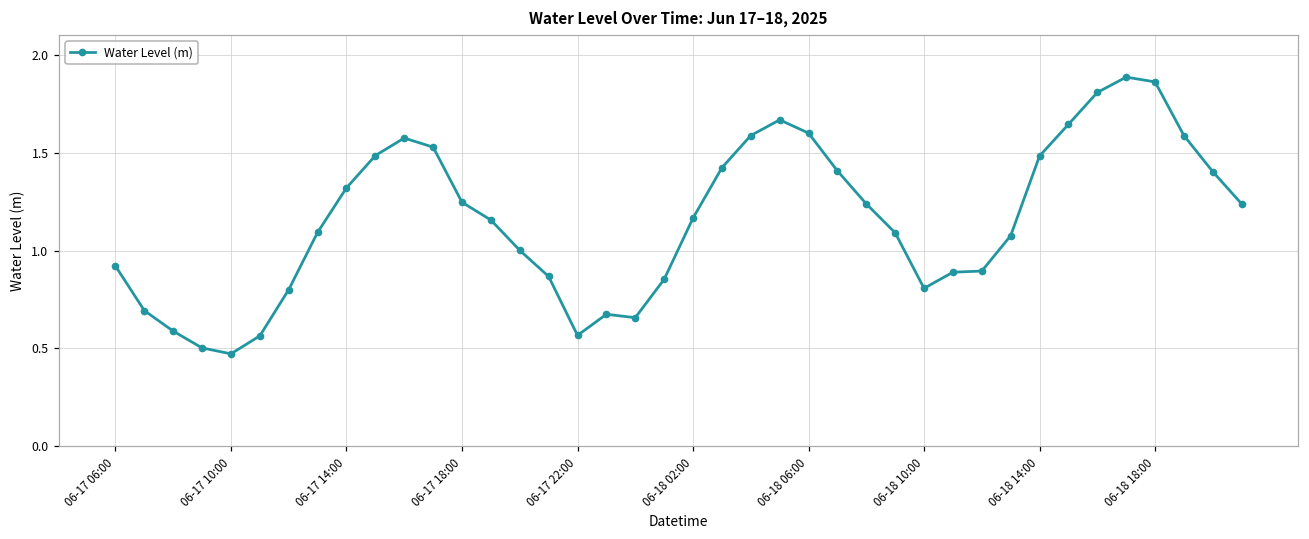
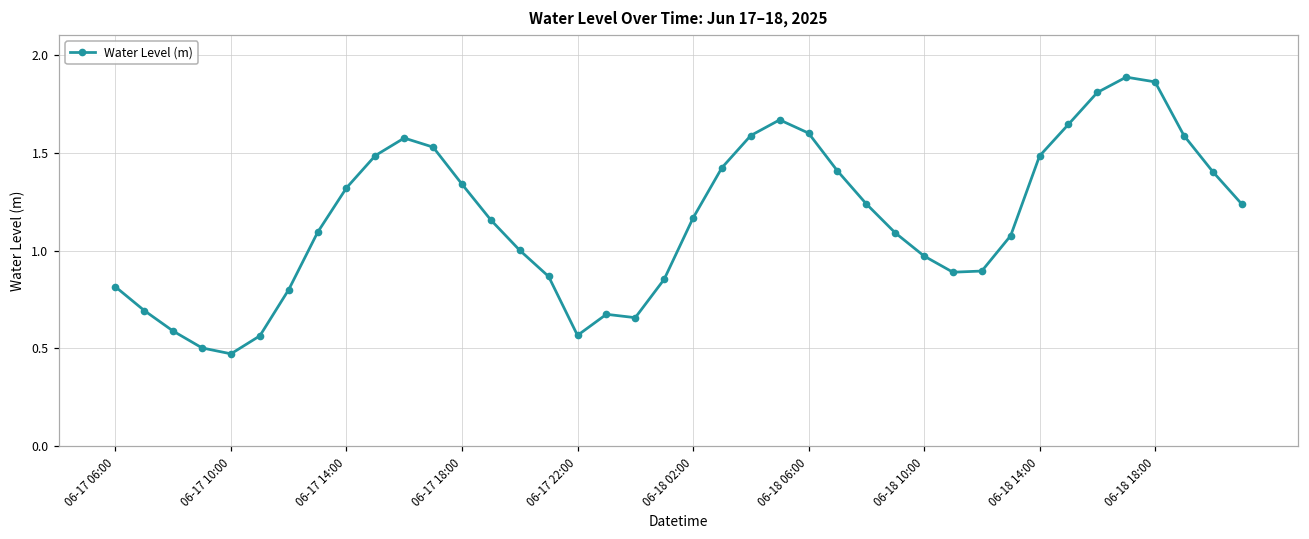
  {
-   "06-17 06:00": 0.92,
+   "06-17 06:00": 0.81,
    "06-17 10:00": 0.47,
    "06-17 14:00": 1.32,
-   "06-17 18:00": 1.25,
+   "06-17 18:00": 1.34,
    "06-17 22:00": 0.57,
    "06-18 02:00": 1.17,
    "06-18 06:00": 1.60,
-   "06-18 10:00": 0.81,
+   "06-18 10:00": 0.97,
    "06-18 14:00": 1.48,
    "06-18 18:00": 1.86
  }
